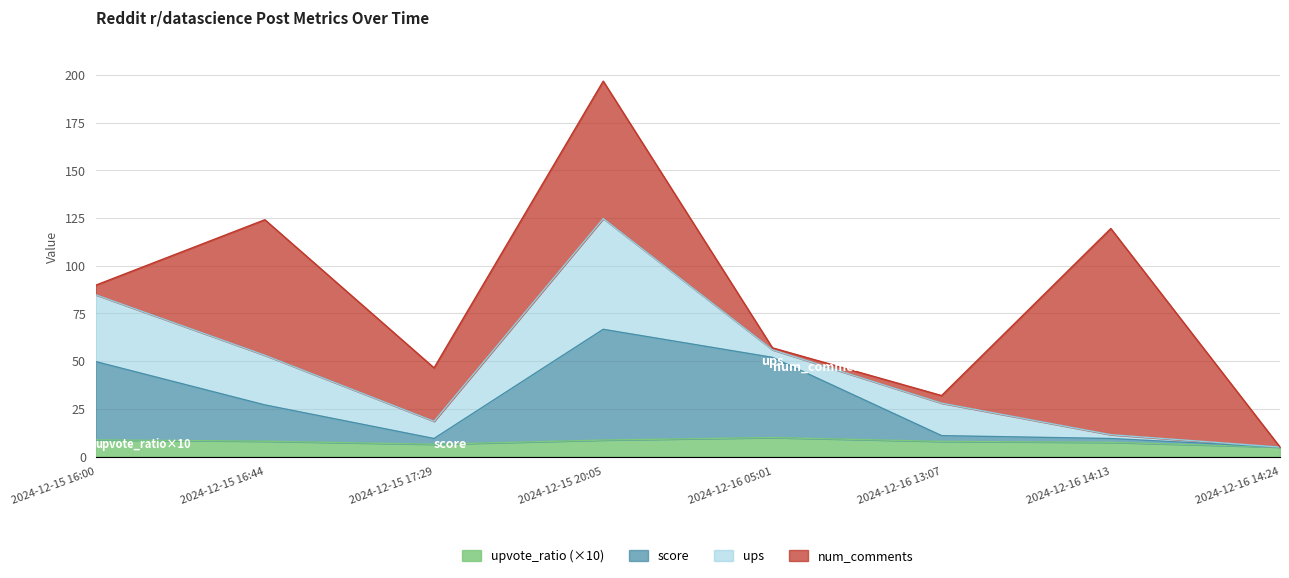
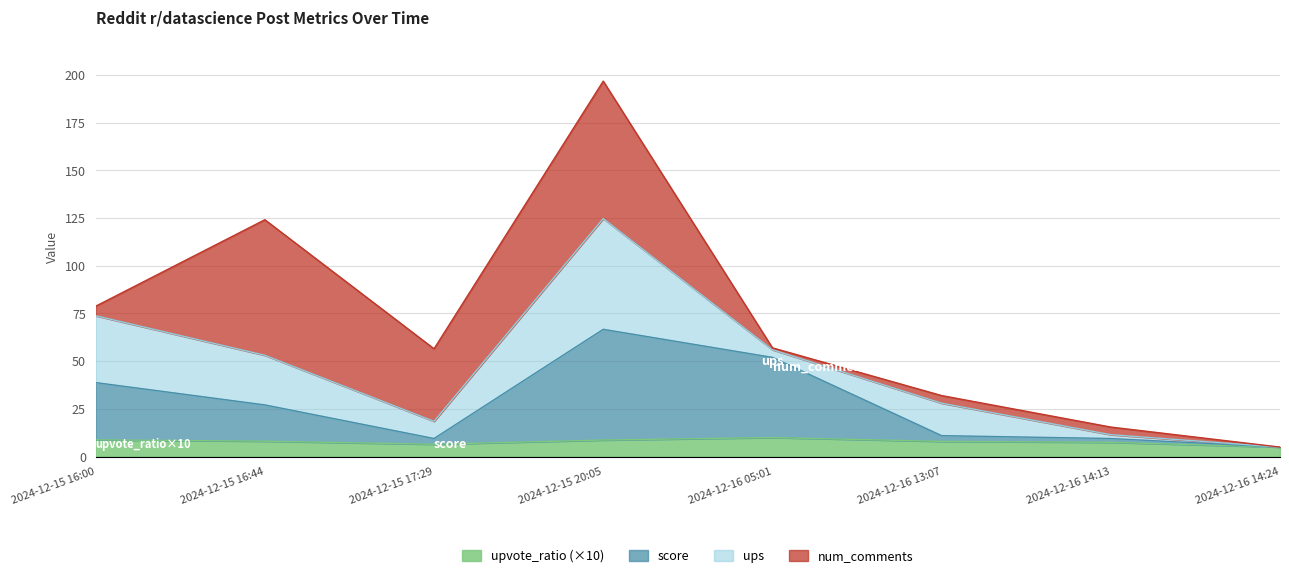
  {
    "upvote_ratio (×10)": {
      "2024-12-15 16:44": 8,
      "2024-12-15 17:29": 7,
      "2024-12-15 20:05": 9,
      "2024-12-16 05:01": 10,
      "2024-12-16 13:07": 8,
      "2024-12-16 14:13": 8
    },
    "score": {
-     "2024-12-15 16:00": 41,
+     "2024-12-15 16:00": 30,
      "2024-12-15 16:44": 19,
      "2024-12-15 17:29": 3,
      "2024-12-15 20:05": 58,
      "2024-12-16 05:01": 42,
      "2024-12-16 13:07": 3,
      "2024-12-16 14:13": 2
    },
    "ups": {
      "2024-12-15 16:00": 35,
      "2024-12-15 16:44": 26,
      "2024-12-15 17:29": 9,
      "2024-12-15 20:05": 58,
      "2024-12-16 13:07": 17,
      "2024-12-16 14:13": 2
    },
    "num_comments": {
      "2024-12-15 16:00": 5,
      "2024-12-15 16:44": 71,
-     "2024-12-15 17:29": 28,
+     "2024-12-15 17:29": 38,
      "2024-12-15 20:05": 72,
      "2024-12-16 13:07": 4,
-     "2024-12-16 14:13": 108
+     "2024-12-16 14:13": 4
    }
  }
